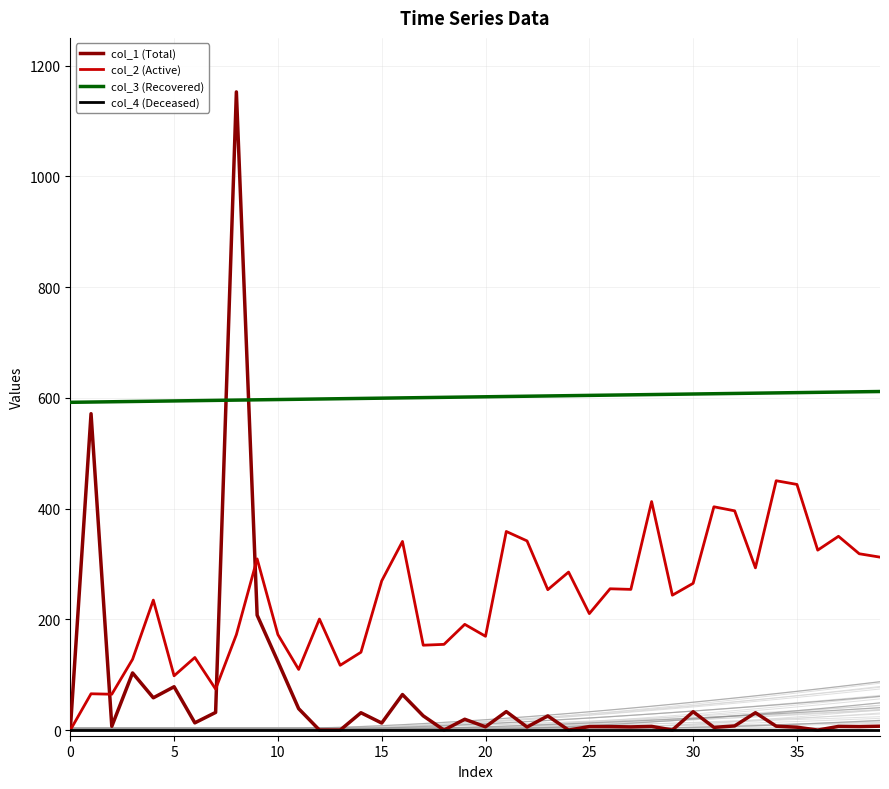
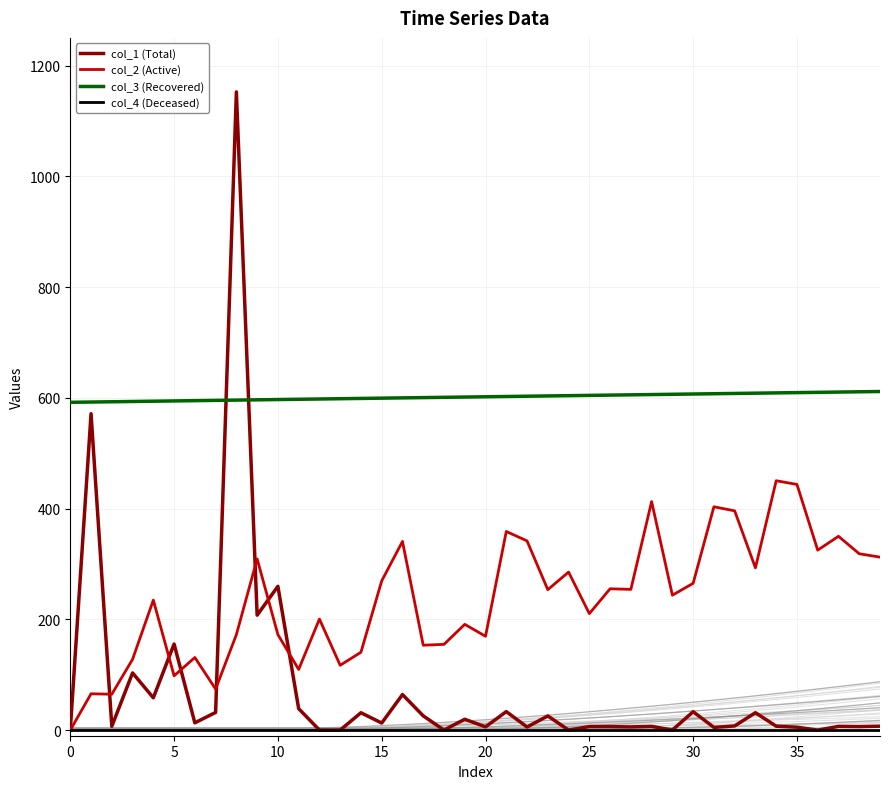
  {
    "col_1 (Total)": {
-     "5": 80,
-     "10": 120,
+     "5": 160,
+     "10": 260,
      "15": 10
    },
    "col_2 (Active)": {
      "5": 100,
      "10": 170,
      "15": 270,
      "20": 170,
      "25": 210,
      "30": 270,
      "35": 440
    },
    "col_3 (Recovered)": {
      "0": 590,
      "5": 590,
      "10": 600,
      "15": 600,
      "20": 600,
      "25": 600,
      "30": 610,
      "35": 610
    }
  }
